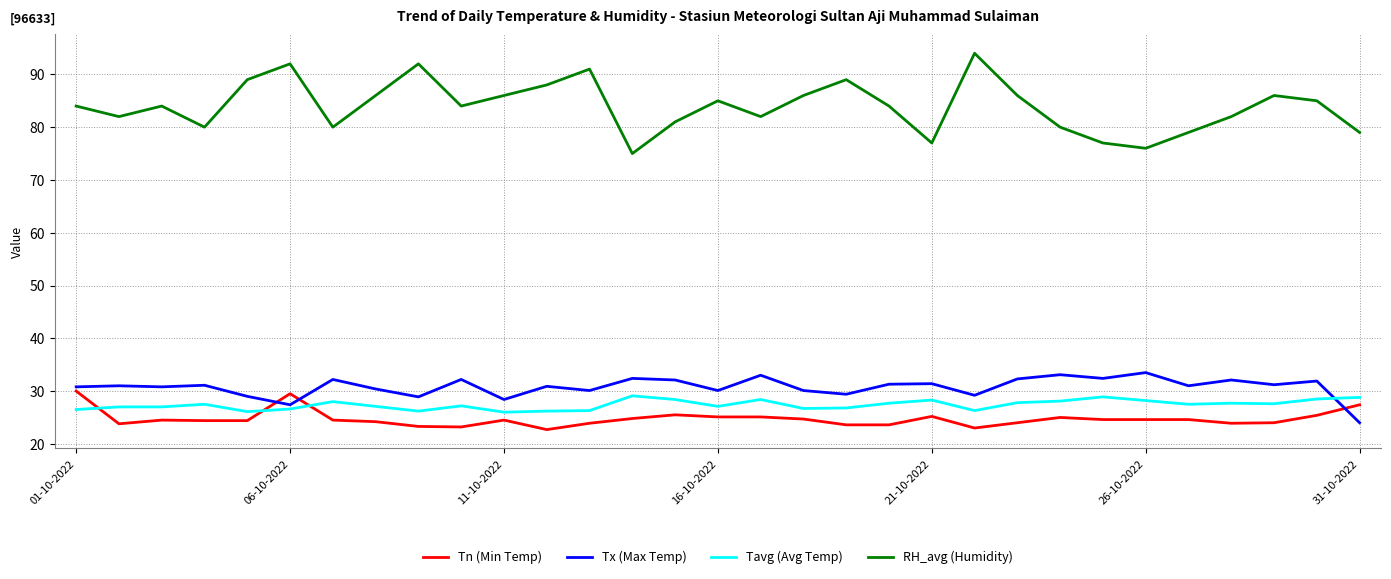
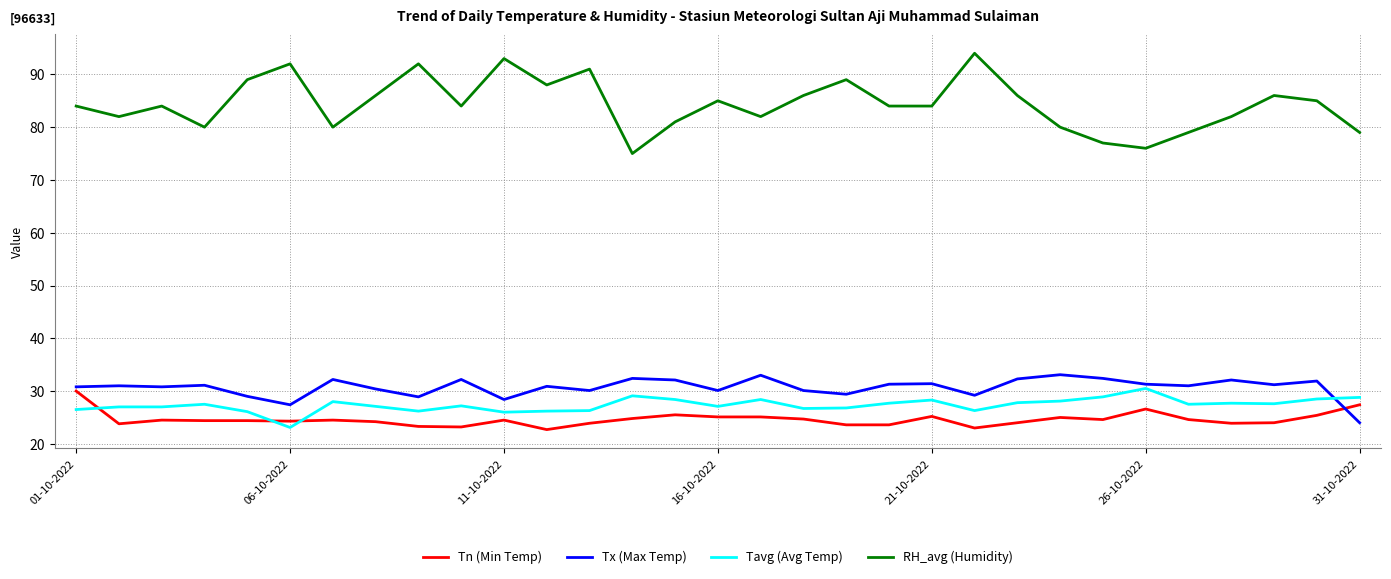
  {
    "Tn (Min Temp)": {
      "01-10-2022": 30,
-     "06-10-2022": 30,
+     "06-10-2022": 24,
      "11-10-2022": 25,
      "16-10-2022": 25,
      "21-10-2022": 25,
-     "26-10-2022": 25,
+     "26-10-2022": 27,
      "31-10-2022": 27
    },
    "Tx (Max Temp)": {
      "01-10-2022": 31,
      "06-10-2022": 27,
      "11-10-2022": 28,
      "16-10-2022": 30,
      "21-10-2022": 31,
-     "26-10-2022": 34,
+     "26-10-2022": 31,
      "31-10-2022": 24
    },
    "Tavg (Avg Temp)": {
      "01-10-2022": 27,
-     "06-10-2022": 27,
+     "06-10-2022": 23,
      "11-10-2022": 26,
      "16-10-2022": 27,
      "21-10-2022": 28,
-     "26-10-2022": 28,
+     "26-10-2022": 31,
      "31-10-2022": 29
    },
    "RH_avg (Humidity)": {
      "01-10-2022": 84,
      "06-10-2022": 92,
-     "11-10-2022": 86,
+     "11-10-2022": 93,
      "16-10-2022": 85,
-     "21-10-2022": 77,
+     "21-10-2022": 84,
      "26-10-2022": 76,
      "31-10-2022": 79
    }
  }
